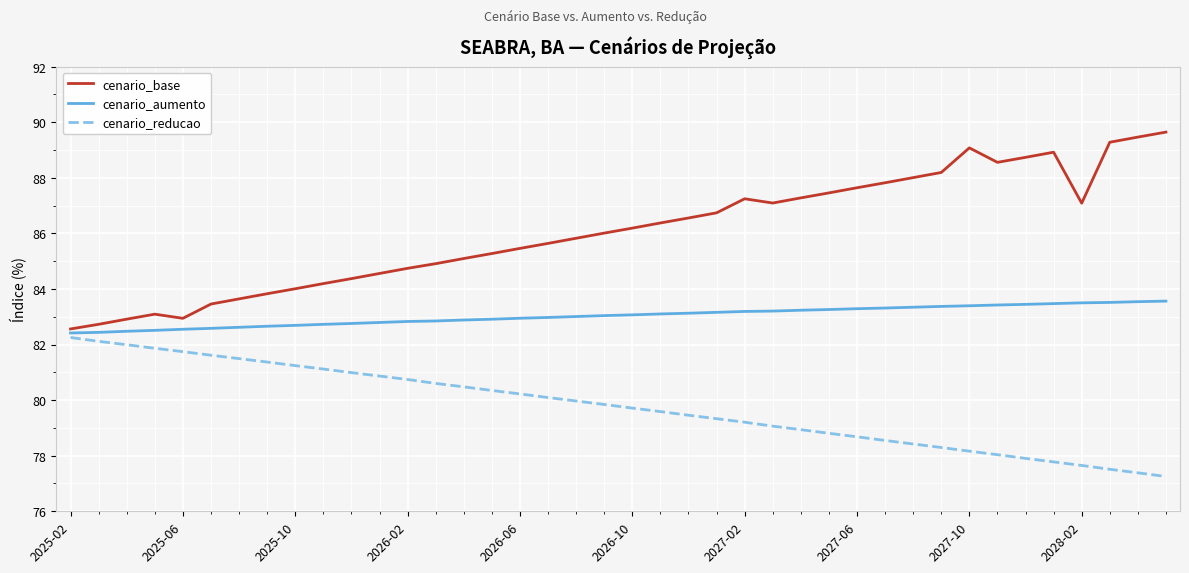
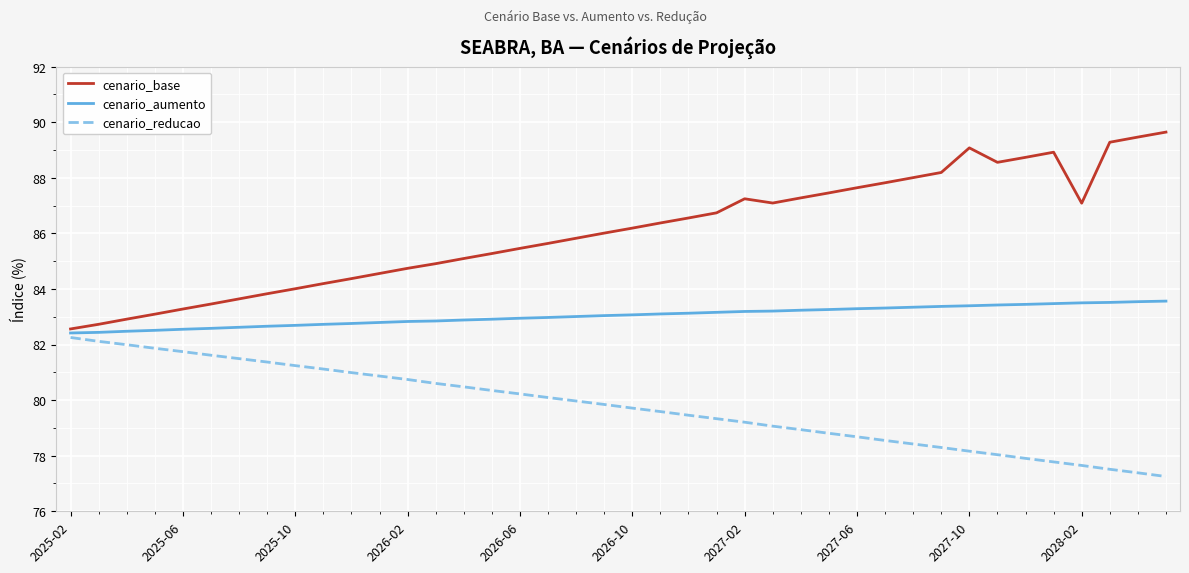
  {
    "cenario_base": {
      "2025-02": 82.6,
-     "2025-06": 82.9,
+     "2025-06": 83.3,
      "2025-10": 84.0,
      "2026-02": 84.7,
      "2026-06": 85.5,
      "2026-10": 86.2,
      "2027-02": 87.2,
      "2027-06": 87.6,
      "2027-10": 89.1,
      "2028-02": 87.1
    }
  }
